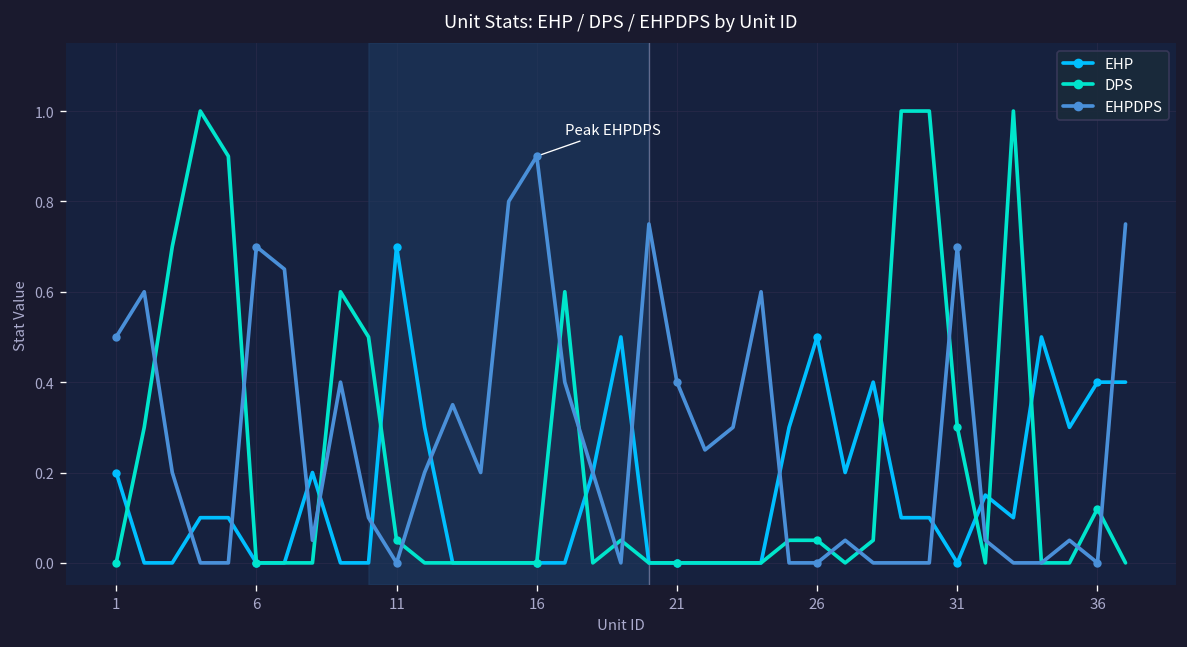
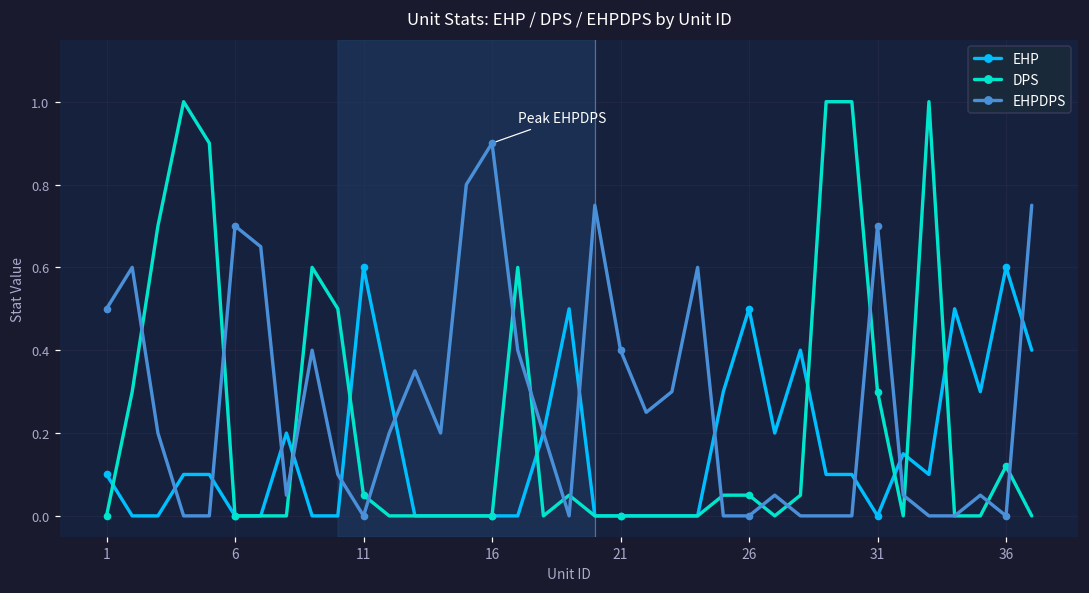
  {
    "EHP": {
-     "1": 0.2,
-     "11": 0.7,
+     "1": 0.1,
+     "11": 0.6,
      "26": 0.5,
      "31": 0.0,
-     "36": 0.4
+     "36": 0.6
    },
    "DPS": {
      "1": 0.0,
      "11": 0.05,
      "26": 0.05,
      "31": 0.3,
      "36": 0.12
    },
    "EHPDPS": {
      "1": 0.5,
      "6": 0.7,
      "11": 0.0,
      "16": 0.9,
      "21": 0.4,
      "26": 0.0,
      "31": 0.7,
      "36": 0.0
    }
  }
